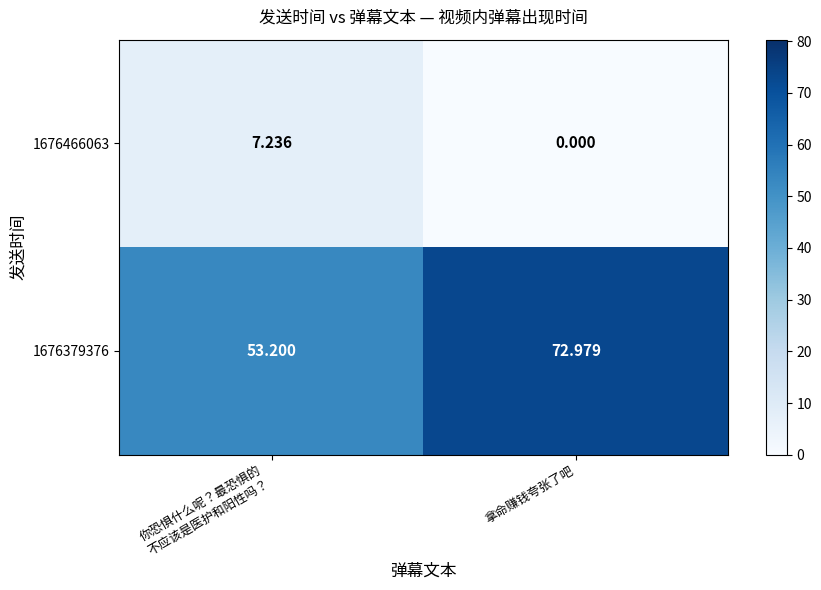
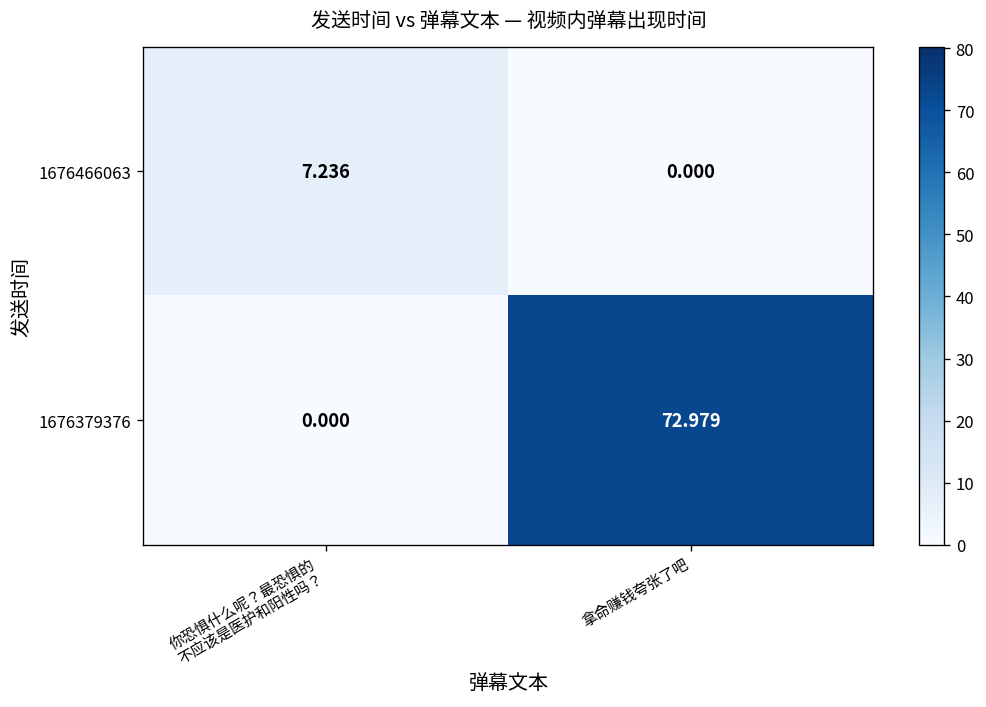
  {
    "1676466063": {
      "你恐惧什么呢？最恐惧的 不应该是医护和阳性吗？": 7.236,
      "拿命赚钱夸张了吧": 0.000
    },
    "1676379376": {
-     "你恐惧什么呢？最恐惧的 不应该是医护和阳性吗？": 53.200,
+     "你恐惧什么呢？最恐惧的 不应该是医护和阳性吗？": 0.000,
      "拿命赚钱夸张了吧": 72.979
    }
  }
